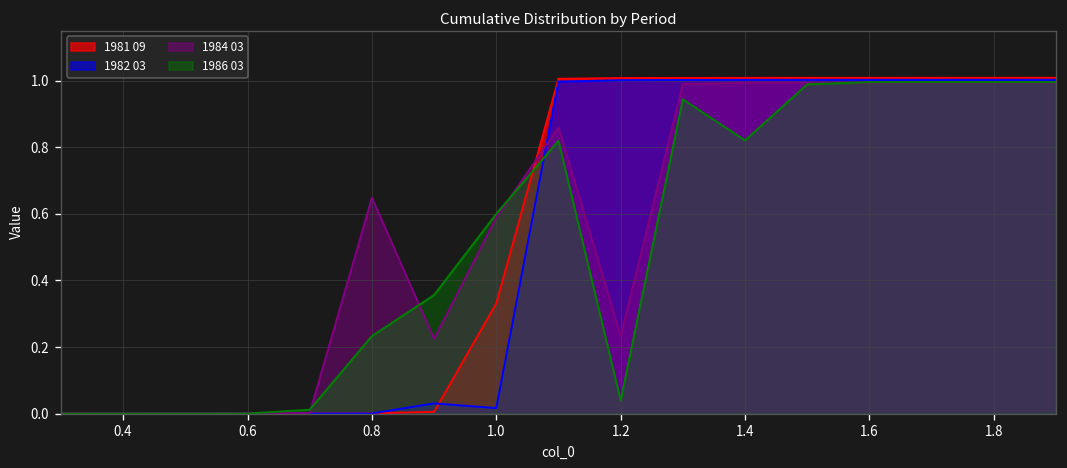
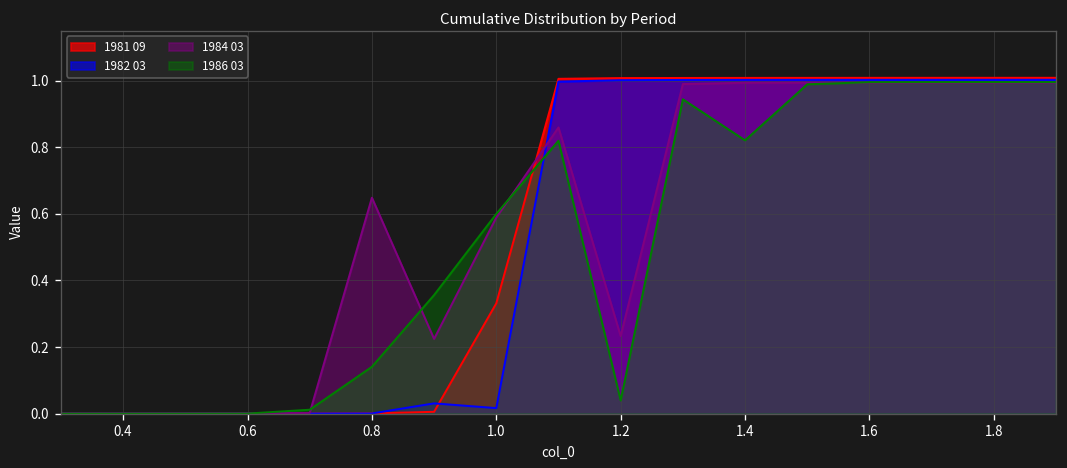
  {
    "1981 09": {
      "1.0": 0.33
    },
    "1982 03": {
      "1.0": 0.02
    },
    "1984 03": {
      "0.8": 0.65,
      "1.0": 0.59,
      "1.2": 0.23
    },
    "1986 03": {
-     "0.8": 0.23,
+     "0.8": 0.14,
      "1.0": 0.60,
      "1.2": 0.04,
      "1.4": 0.82
    }
  }
